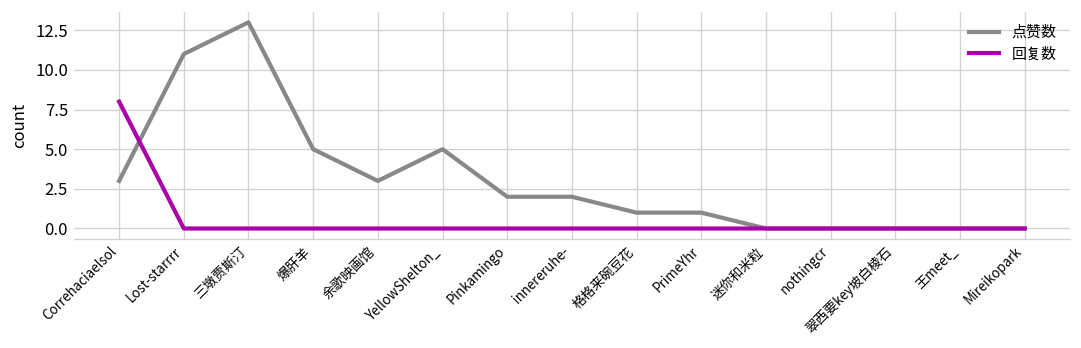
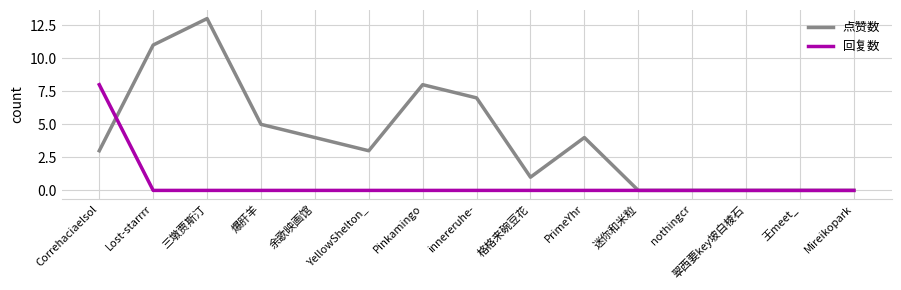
  {
    "点赞数": {
      "Correhaciaelsol": 3,
      "Lost-starrrr": 11,
      "三墩贾斯汀": 13,
      "爆肝羊": 5,
-     "余歌映画馆": 3,
-     "YellowShelton_": 5,
-     "Pinkamingo": 2,
-     "innereruhe-": 2,
+     "余歌映画馆": 4,
+     "YellowShelton_": 3,
+     "Pinkamingo": 8,
+     "innereruhe-": 7,
      "格格来碗豆花": 1,
-     "PrimeYhr": 1
+     "PrimeYhr": 4
    },
    "回复数": {
      "Correhaciaelsol": 8,
      "Lost-starrrr": 0,
      "三墩贾斯汀": 0,
      "爆肝羊": 0,
      "余歌映画馆": 0,
      "YellowShelton_": 0,
      "Pinkamingo": 0,
      "innereruhe-": 0,
      "格格来碗豆花": 0,
      "PrimeYhr": 0
    }
  }
